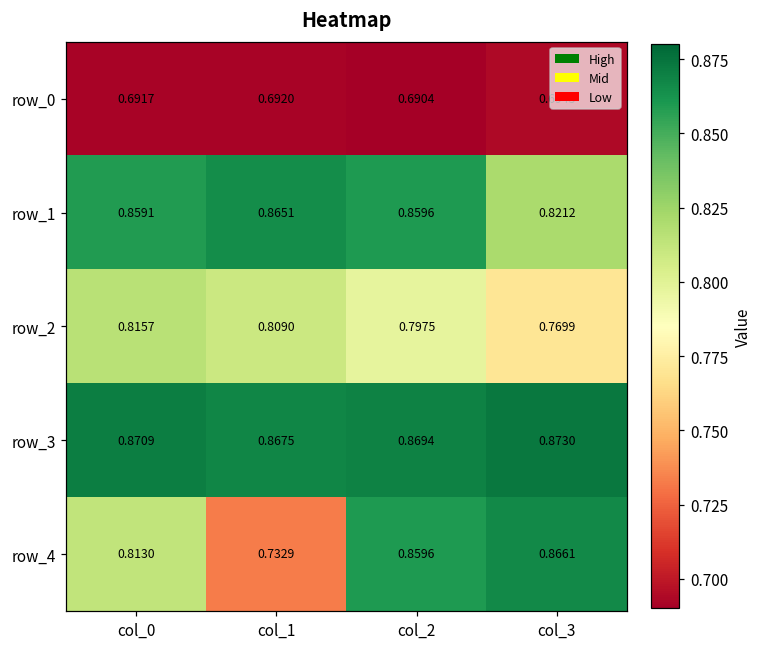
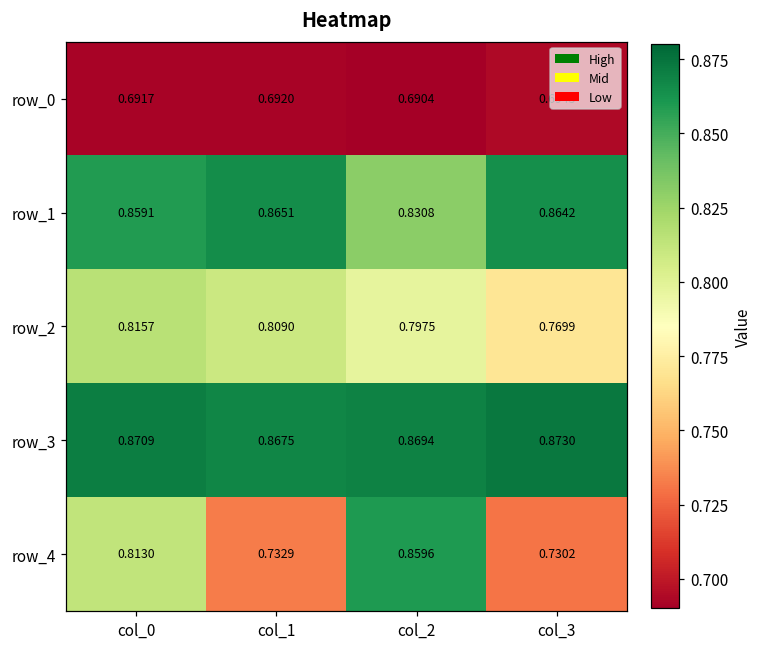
  {
    "row_0": {
      "col_0": 0.6917,
      "col_1": 0.6920,
      "col_2": 0.6904
    },
    "row_1": {
      "col_0": 0.8591,
      "col_1": 0.8651,
-     "col_2": 0.8596,
-     "col_3": 0.8212
+     "col_2": 0.8308,
+     "col_3": 0.8642
    },
    "row_2": {
      "col_0": 0.8157,
      "col_1": 0.8090,
      "col_2": 0.7975,
      "col_3": 0.7699
    },
    "row_3": {
      "col_0": 0.8709,
      "col_1": 0.8675,
      "col_2": 0.8694,
      "col_3": 0.8730
    },
    "row_4": {
      "col_0": 0.8130,
      "col_1": 0.7329,
      "col_2": 0.8596,
-     "col_3": 0.8661
+     "col_3": 0.7302
    }
  }
